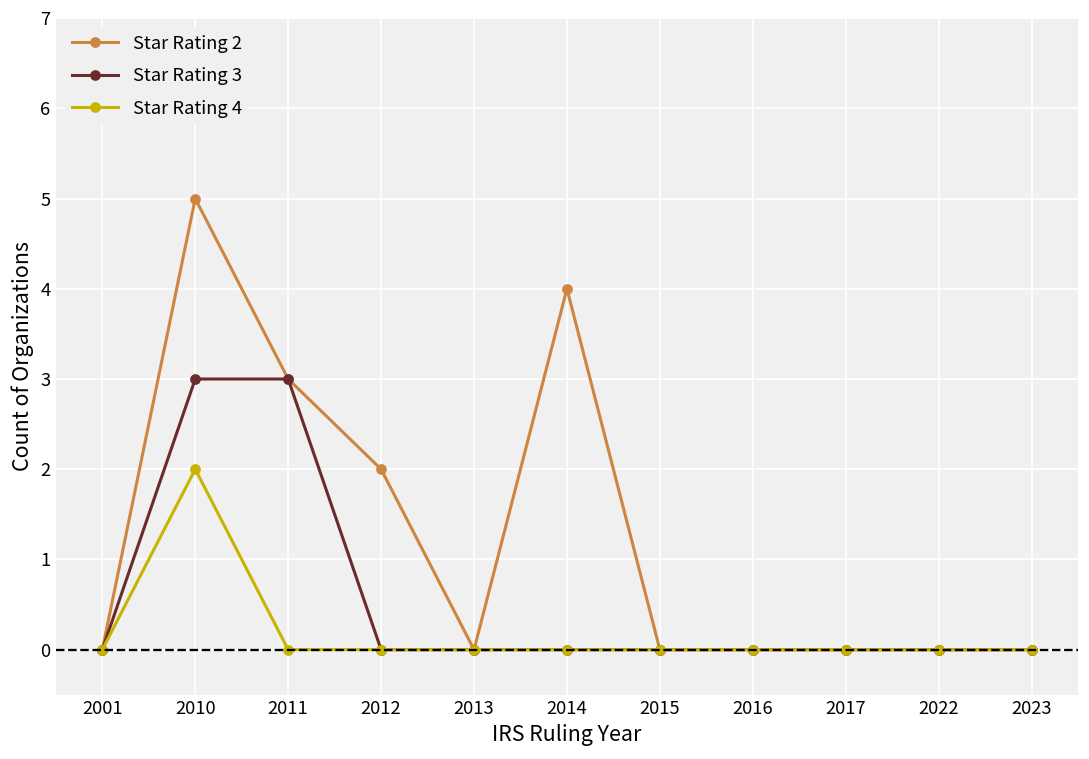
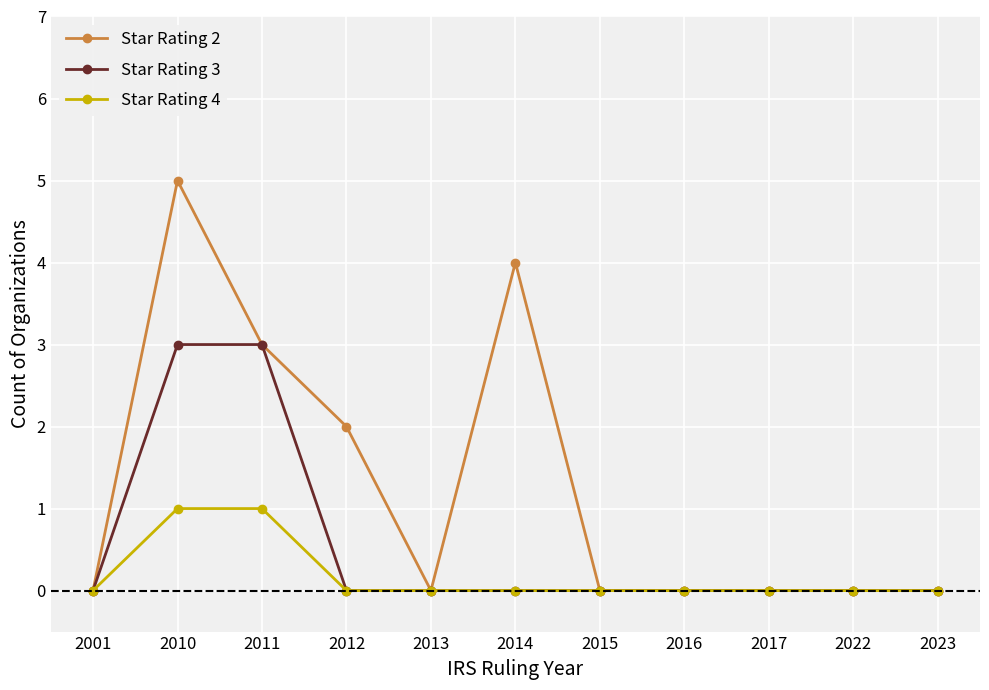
  {
    "Star Rating 2": {
      "2010": 5,
      "2012": 2,
      "2014": 4
    },
    "Star Rating 3": {
      "2010": 3
    },
    "Star Rating 4": {
-     "2010": 2,
-     "2011": 0
+     "2010": 1,
+     "2011": 1
    }
  }
